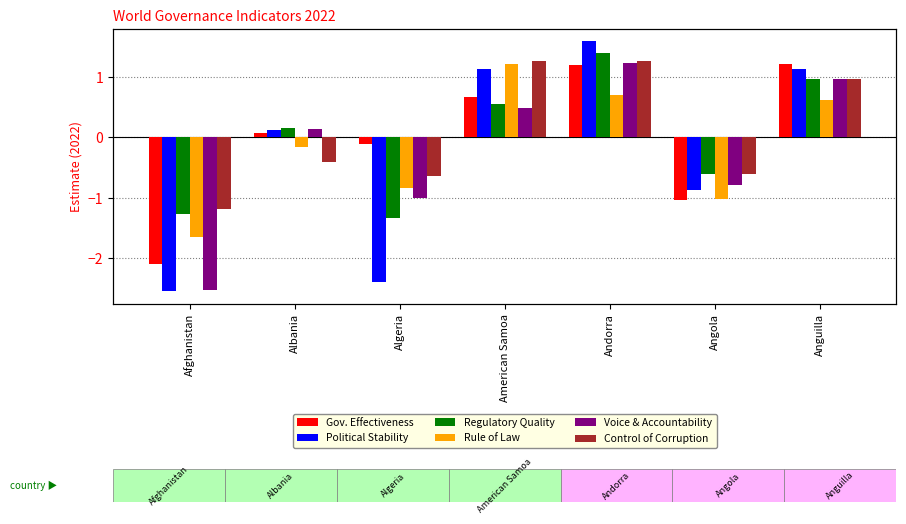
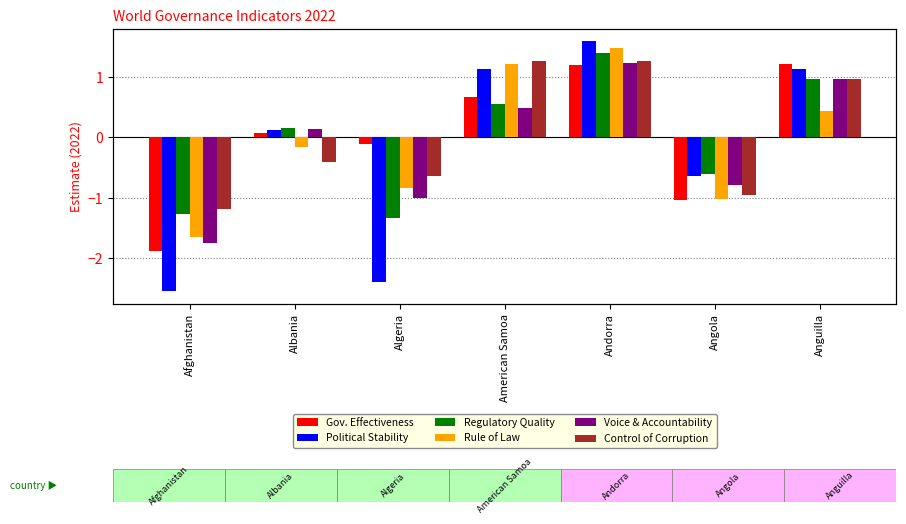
  {
    "Gov. Effectiveness": {
-     "Afghanistan": -2.1,
+     "Afghanistan": -1.9,
      "Albania": 0.1,
      "Algeria": -0.1,
      "American Samoa": 0.7,
      "Andorra": 1.2,
      "Angola": -1.0,
      "Anguilla": 1.2
    },
    "Political Stability": {
      "Afghanistan": -2.6,
      "Albania": 0.1,
      "Algeria": -2.4,
      "American Samoa": 1.1,
      "Andorra": 1.6,
-     "Angola": -0.9,
+     "Angola": -0.6,
      "Anguilla": 1.1
    },
    "Regulatory Quality": {
      "Afghanistan": -1.3,
      "Albania": 0.2,
      "Algeria": -1.3,
      "American Samoa": 0.5,
      "Andorra": 1.4,
      "Angola": -0.6,
      "Anguilla": 1.0
    },
    "Rule of Law": {
      "Afghanistan": -1.7,
      "Albania": -0.2,
      "Algeria": -0.8,
      "American Samoa": 1.2,
-     "Andorra": 0.7,
+     "Andorra": 1.5,
      "Angola": -1.0,
-     "Anguilla": 0.6
+     "Anguilla": 0.4
    },
    "Voice & Accountability": {
-     "Afghanistan": -2.5,
+     "Afghanistan": -1.8,
      "Albania": 0.1,
      "Algeria": -1.0,
      "American Samoa": 0.5,
      "Andorra": 1.2,
      "Angola": -0.8,
      "Anguilla": 1.0
    },
    "Control of Corruption": {
      "Afghanistan": -1.2,
      "Albania": -0.4,
      "Algeria": -0.6,
      "American Samoa": 1.3,
      "Andorra": 1.3,
-     "Angola": -0.6,
+     "Angola": -1.0,
      "Anguilla": 1.0
    }
  }
